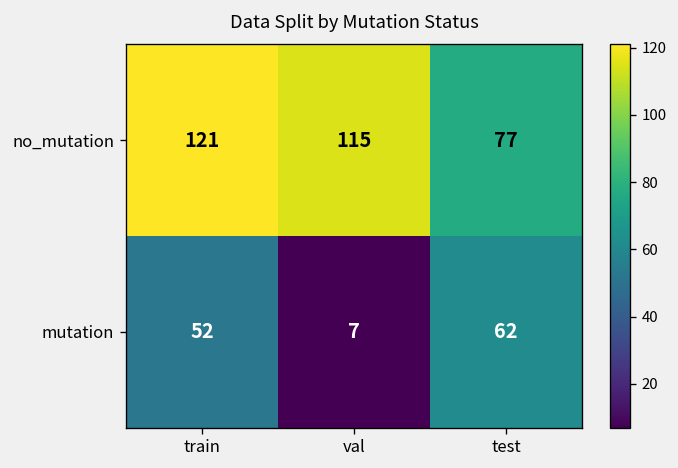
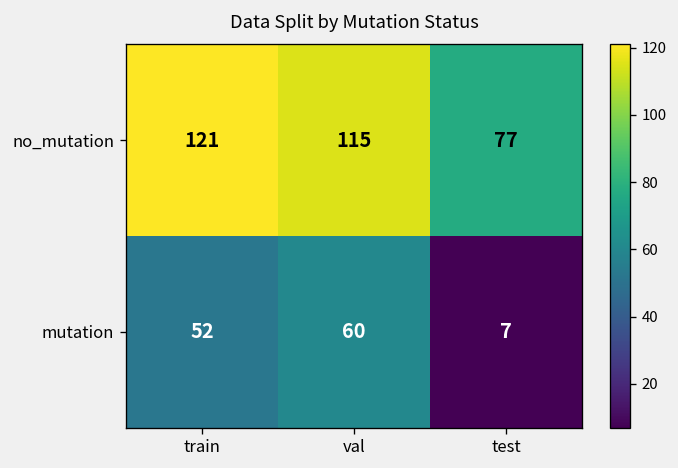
  {
    "no_mutation": {
      "train": 121,
      "val": 115,
      "test": 77
    },
    "mutation": {
      "train": 52,
-     "val": 7,
-     "test": 62
+     "val": 60,
+     "test": 7
    }
  }
